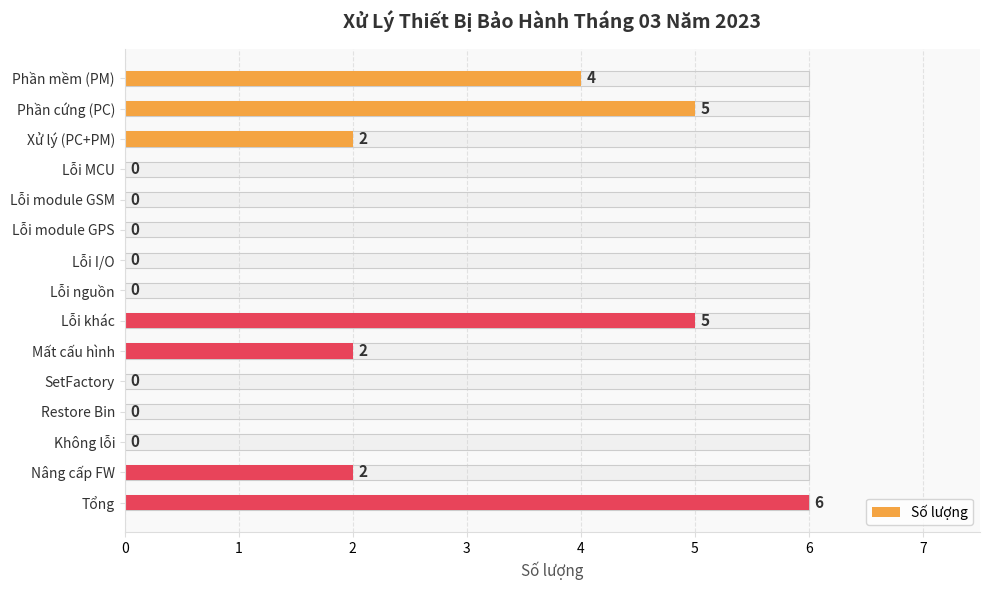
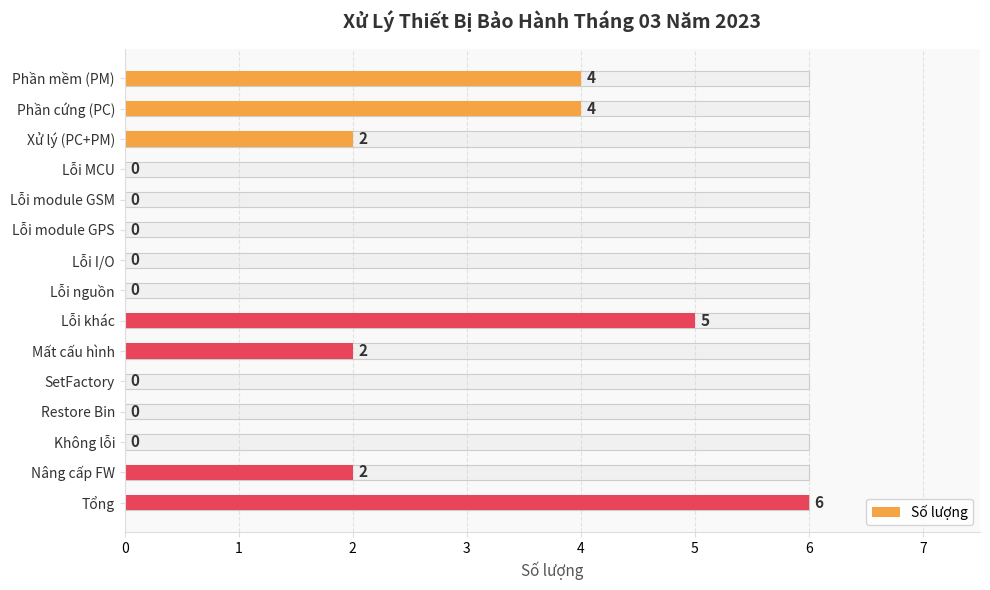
  {
    "Số lượng": {
-     "Phần cứng (PC)": 5,
+     "Phần cứng (PC)": 4,
      "Lỗi MCU": 0,
      "Lỗi module GSM": 0,
      "Lỗi module GPS": 0,
      "Lỗi I/O": 0,
      "Lỗi nguồn": 0,
      "SetFactory": 0,
      "Restore Bin": 0,
      "Không lỗi": 0,
      "Tổng": 6
    }
  }
